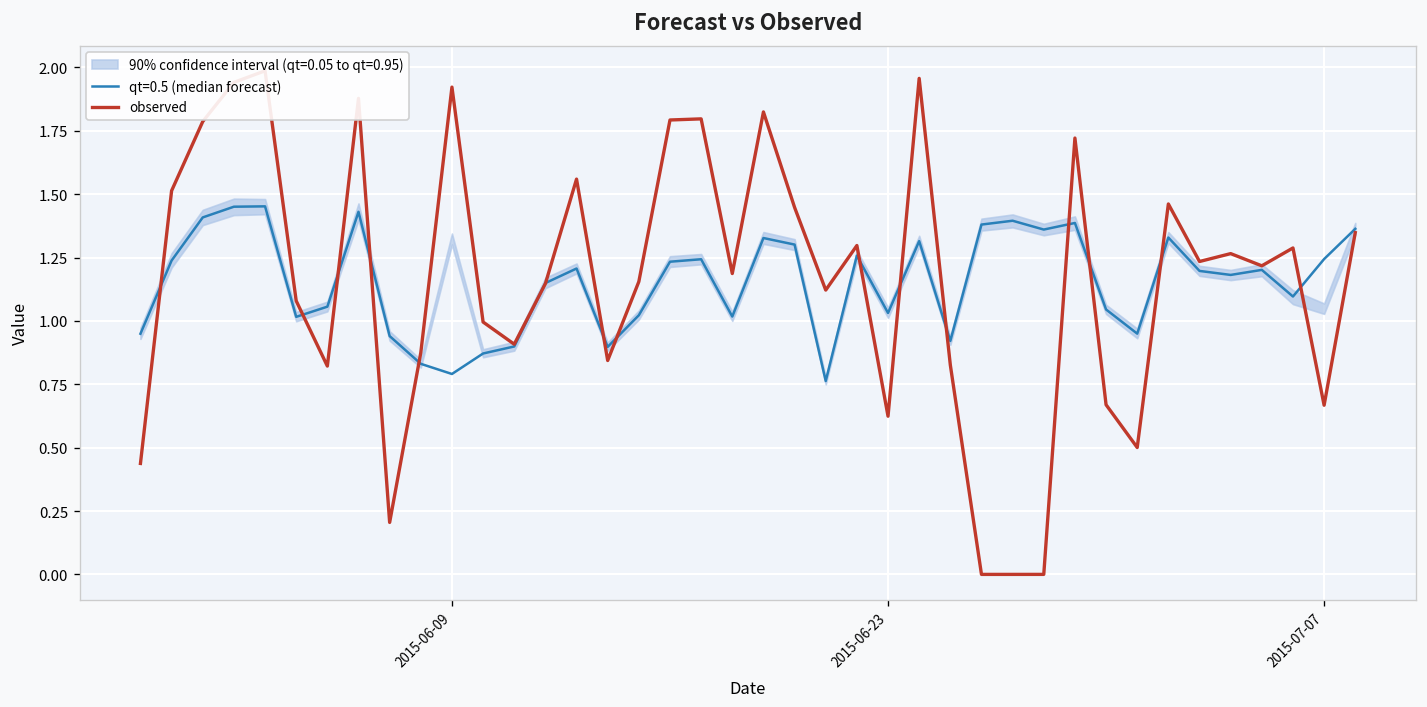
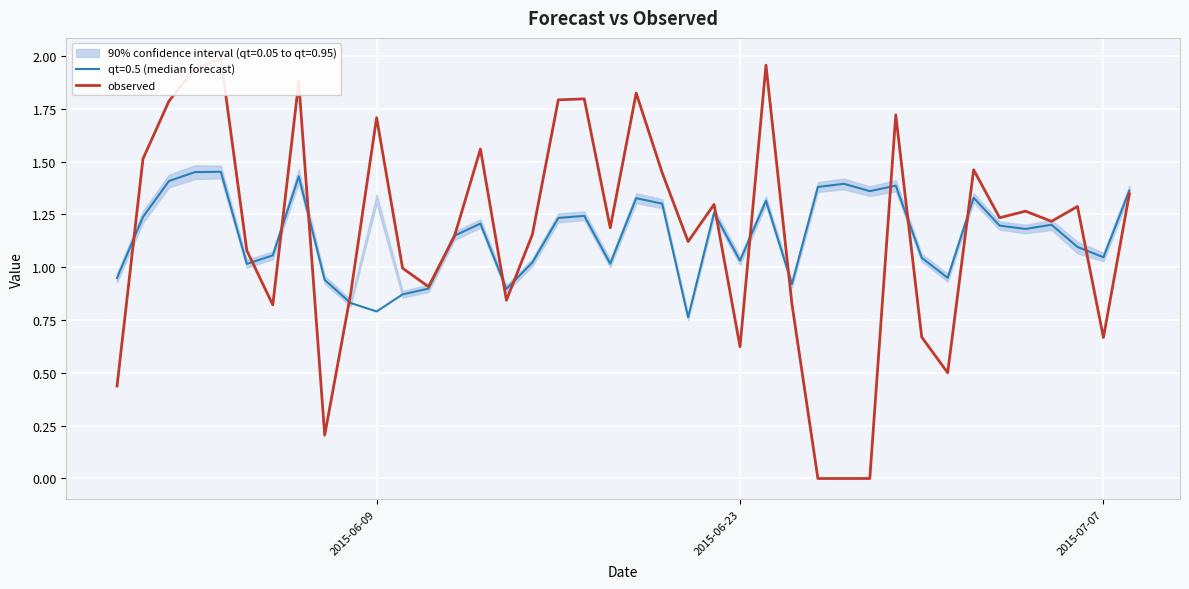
  {
    "qt=0.5 (median forecast)": {
      "2015-06-09": 0.79,
      "2015-06-23": 1.03,
-     "2015-07-07": 1.24
+     "2015-07-07": 1.05
    },
    "observed": {
-     "2015-06-09": 1.92,
+     "2015-06-09": 1.71,
      "2015-06-23": 0.62,
      "2015-07-07": 0.67
    }
  }
